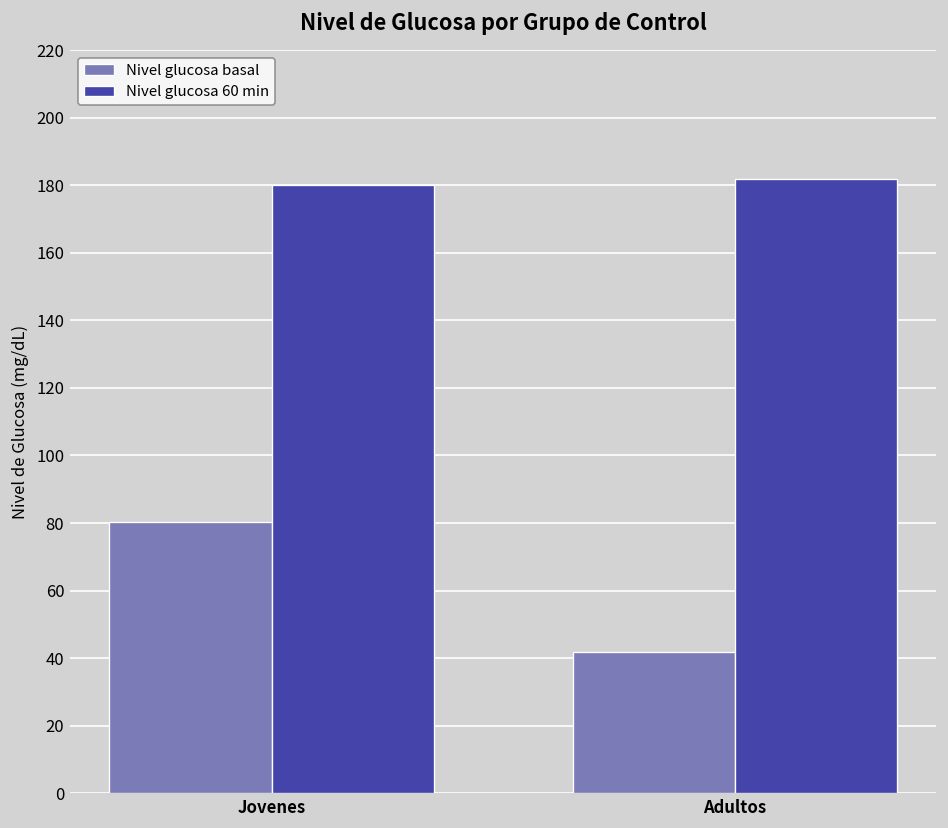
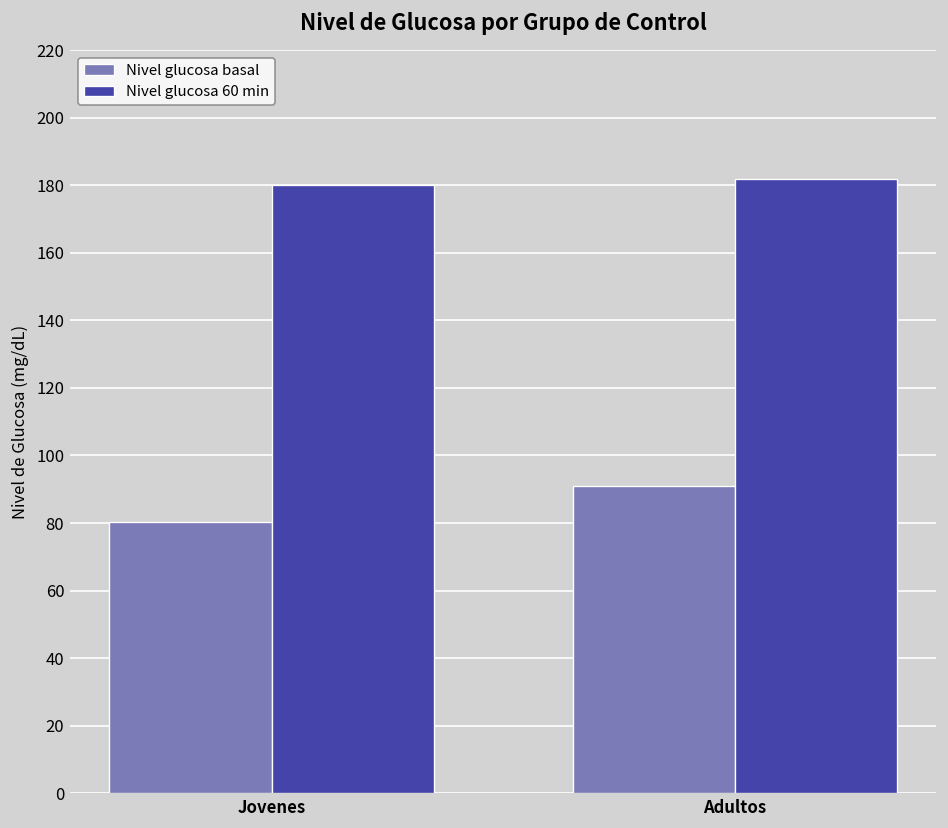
  {
    "Nivel glucosa basal": {
      "Jovenes": 80,
-     "Adultos": 42
+     "Adultos": 91
    },
    "Nivel glucosa 60 min": {
      "Jovenes": 180,
      "Adultos": 182
    }
  }
